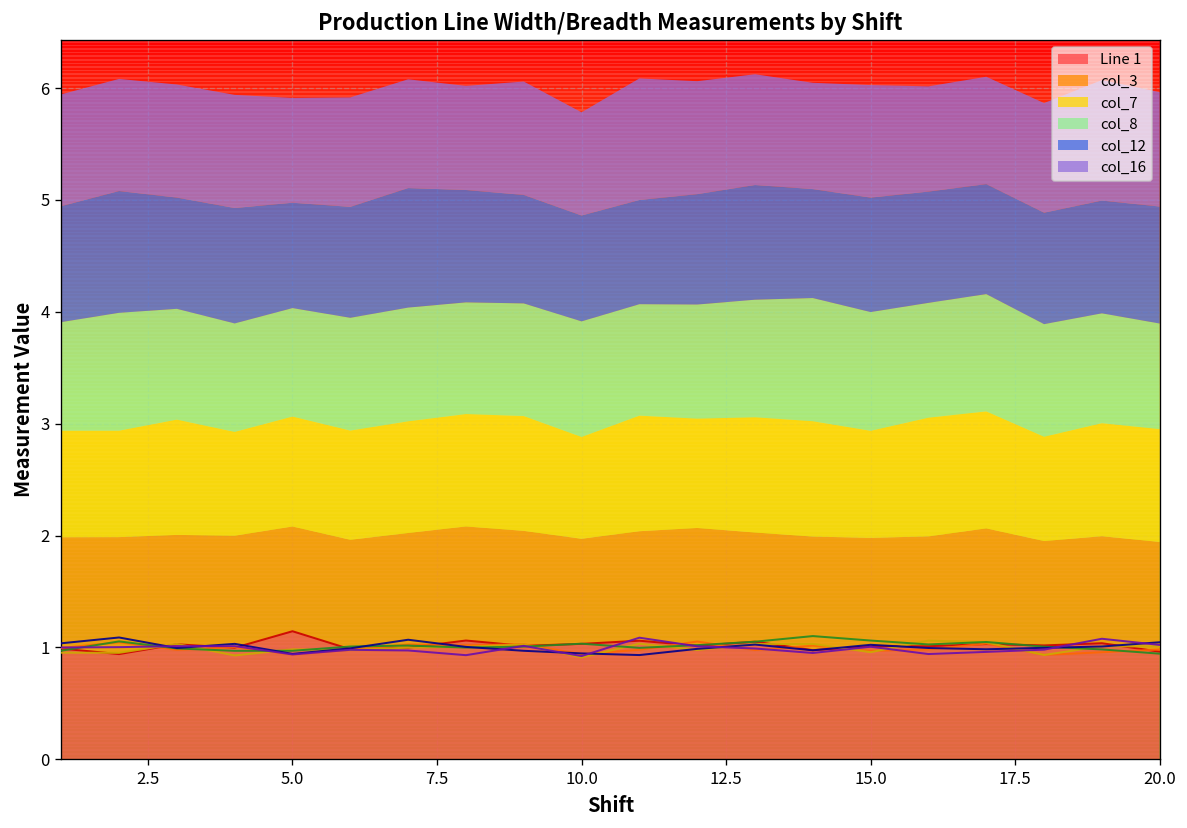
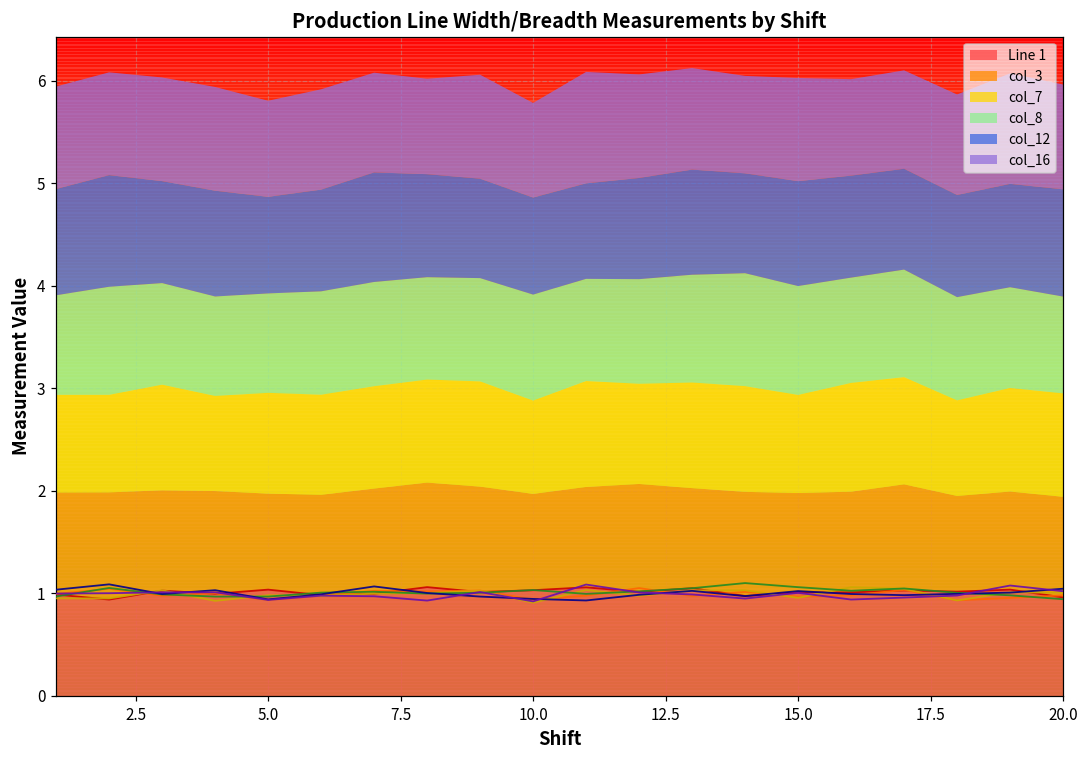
  {
    "Line 1": {
-     "5.0": 1.1
+     "5.0": 1.0
    },
    "col_7": {
      "5.0": 1.0,
      "10.0": 0.9,
      "15.0": 1.0,
      "20.0": 1.0
    },
    "col_8": {
      "5.0": 1.0,
      "10.0": 1.0,
      "15.0": 1.1,
      "20.0": 0.9
    },
    "col_12": {
      "5.0": 0.9,
      "10.0": 0.9,
      "15.0": 1.0,
      "20.0": 1.0
    },
    "col_16": {
      "5.0": 0.9,
      "10.0": 0.9,
      "15.0": 1.0,
      "20.0": 1.0
    }
  }
